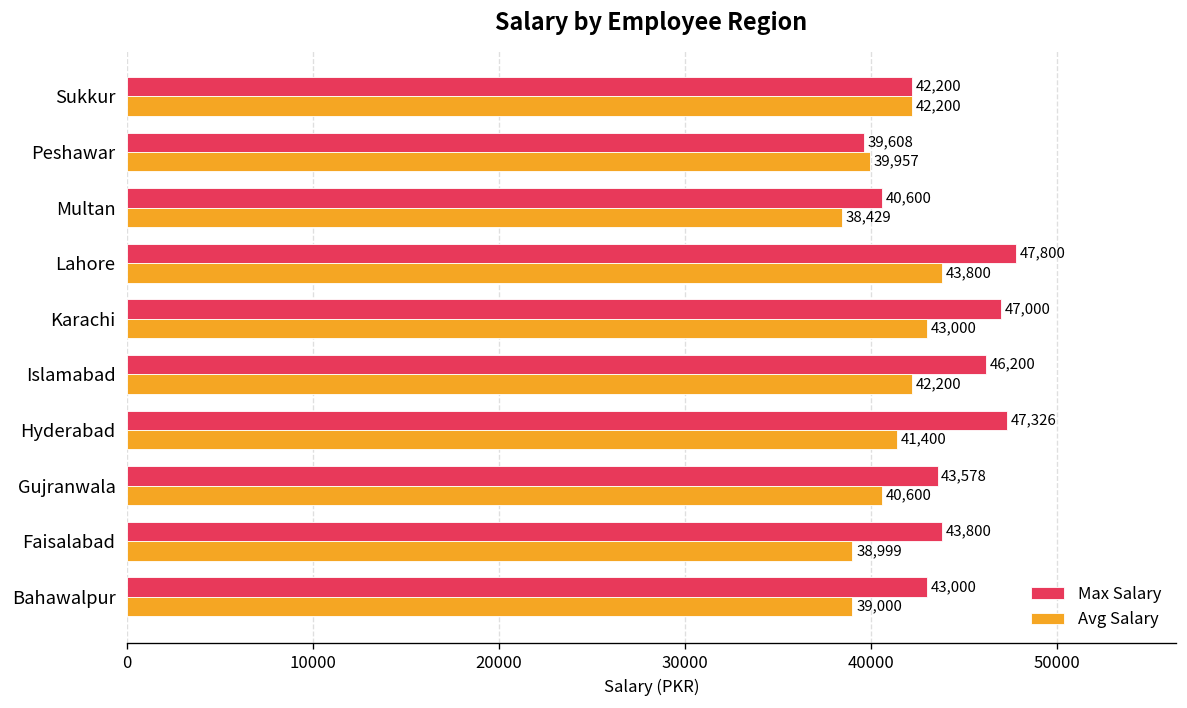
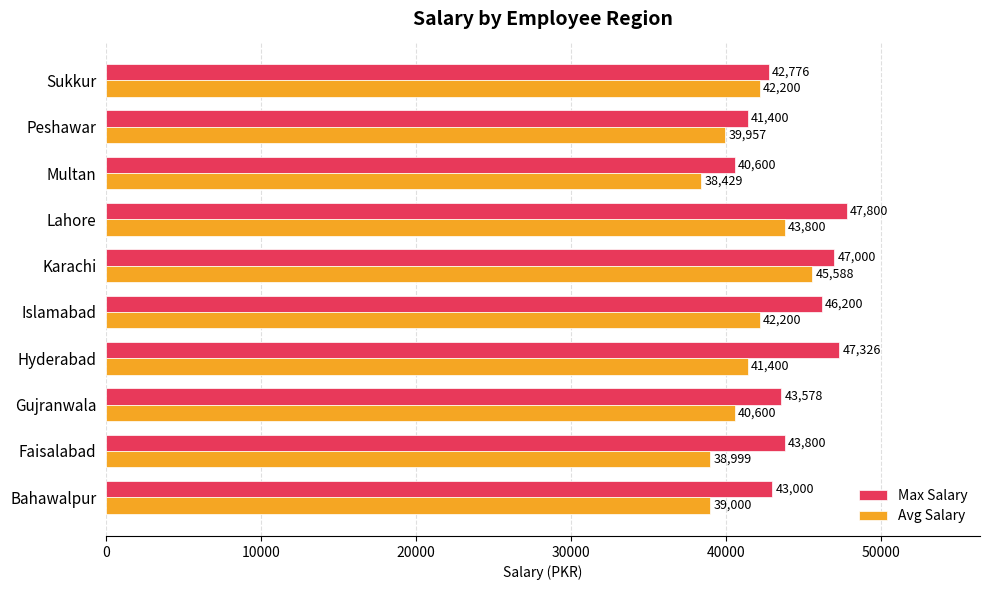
  {
    "Max Salary": {
-     "Sukkur": "42,200",
-     "Peshawar": "39,608",
+     "Sukkur": "42,776",
+     "Peshawar": "41,400",
      "Multan": "40,600",
      "Lahore": "47,800",
      "Karachi": "47,000",
      "Islamabad": "46,200",
      "Hyderabad": "47,326",
      "Gujranwala": "43,578",
      "Faisalabad": "43,800",
      "Bahawalpur": "43,000"
    },
    "Avg Salary": {
      "Sukkur": "42,200",
      "Peshawar": "39,957",
      "Multan": "38,429",
      "Lahore": "43,800",
-     "Karachi": "43,000",
+     "Karachi": "45,588",
      "Islamabad": "42,200",
      "Hyderabad": "41,400",
      "Gujranwala": "40,600",
      "Faisalabad": "38,999",
      "Bahawalpur": "39,000"
    }
  }
